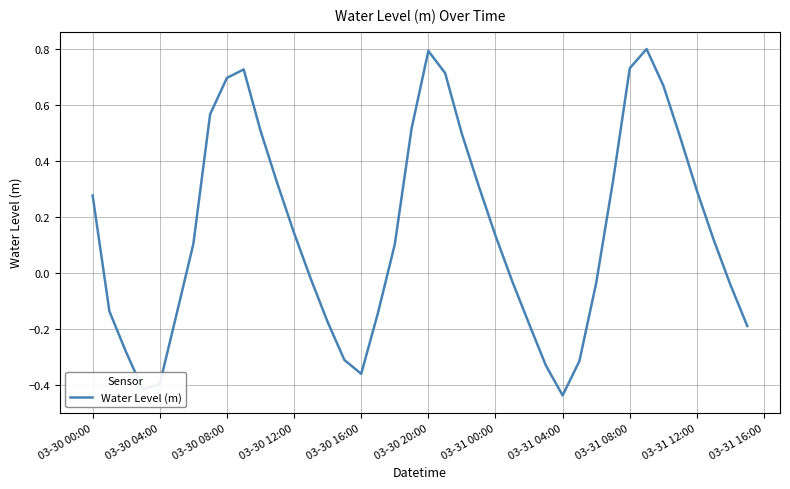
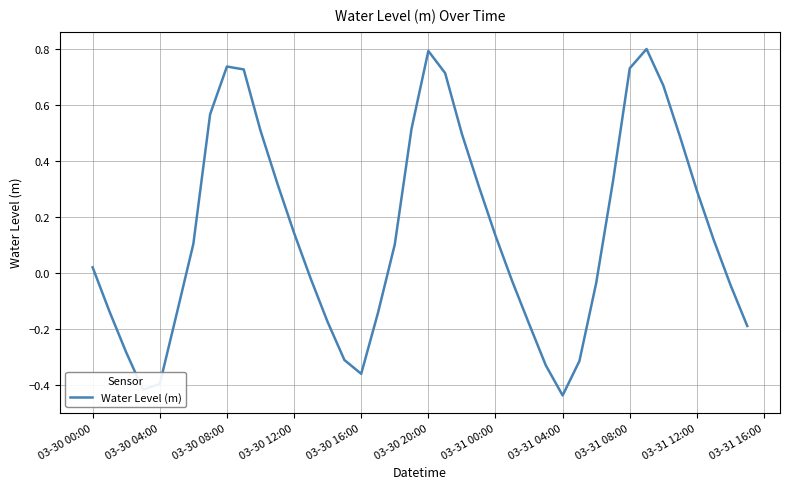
  {
-   "03-30 00:00": 0.28,
-   "03-30 08:00": 0.70,
+   "03-30 00:00": 0.02,
+   "03-30 08:00": 0.74,
    "03-30 12:00": 0.14,
    "03-30 16:00": -0.36,
    "03-30 20:00": 0.79,
    "03-31 00:00": 0.13,
    "03-31 04:00": -0.44,
    "03-31 08:00": 0.73,
    "03-31 12:00": 0.29
  }
